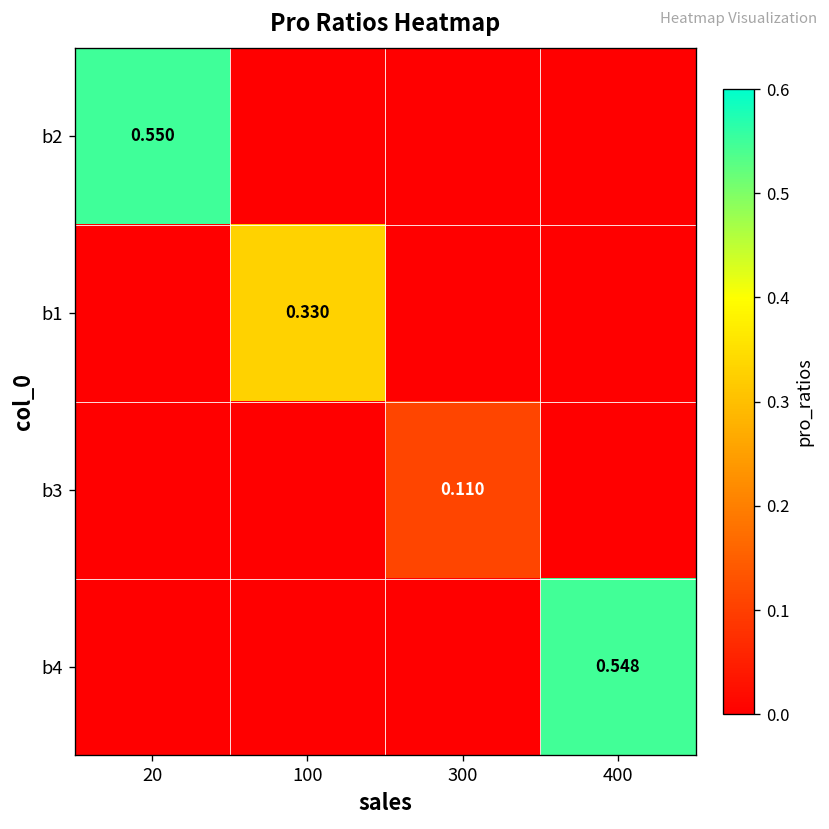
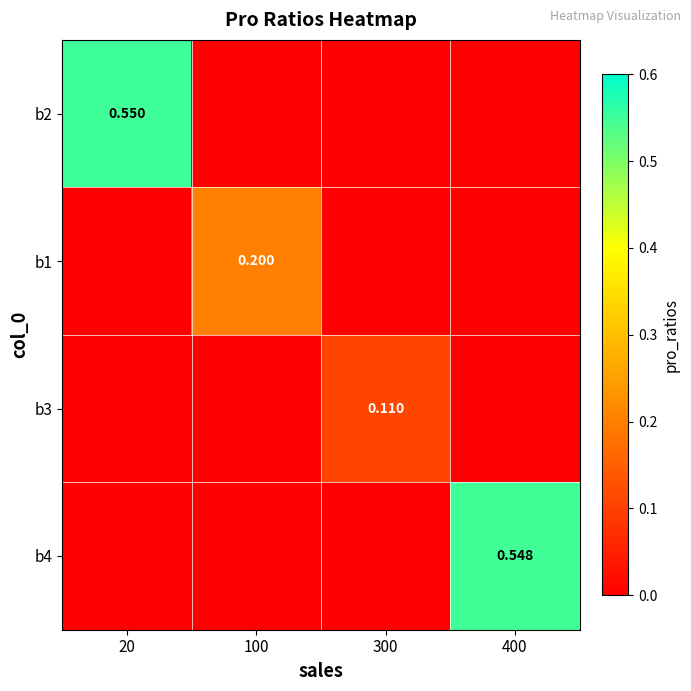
  {
    "b2": {
      "20": 0.550
    },
    "b1": {
-     "100": 0.330
+     "100": 0.200
    },
    "b3": {
      "300": 0.110
    },
    "b4": {
      "400": 0.548
    }
  }
